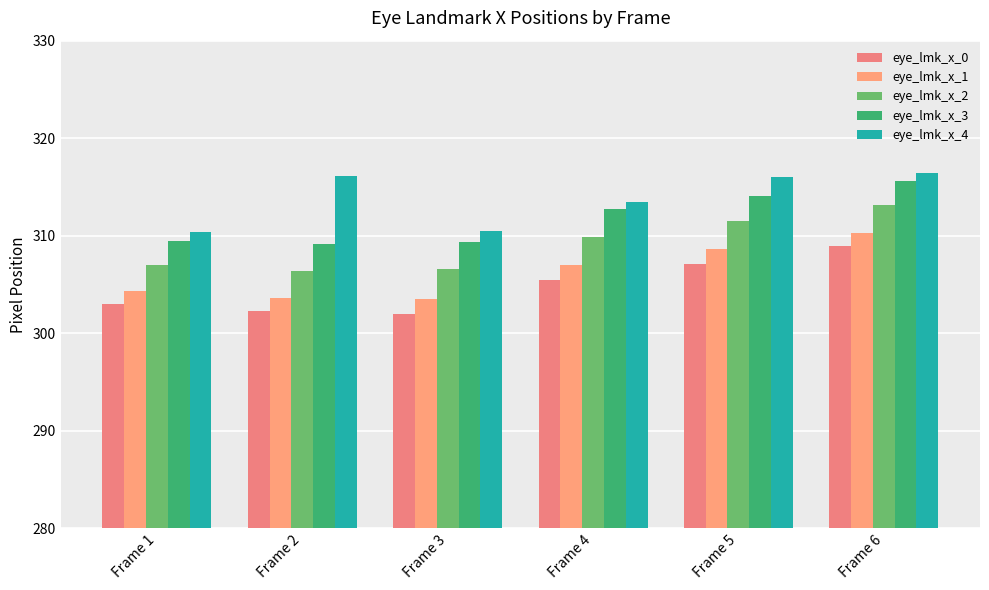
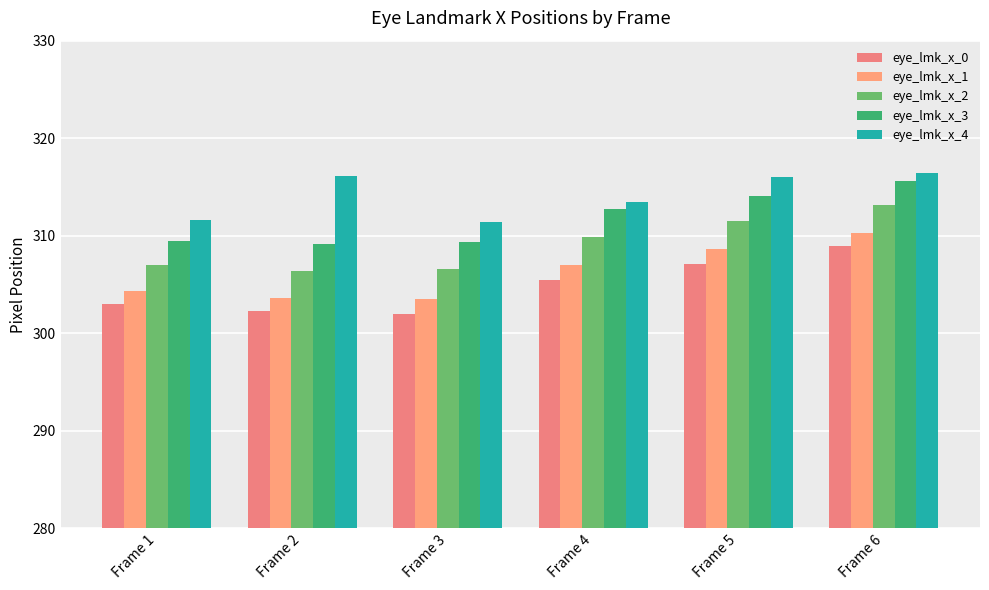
  {
    "eye_lmk_x_4": {
-     "Frame 1": 310,
+     "Frame 1": 312,
      "Frame 2": 316,
-     "Frame 3": 310.5,
+     "Frame 3": 311.4,
      "Frame 4": 314,
      "Frame 5": 316,
      "Frame 6": 316
    }
  }
